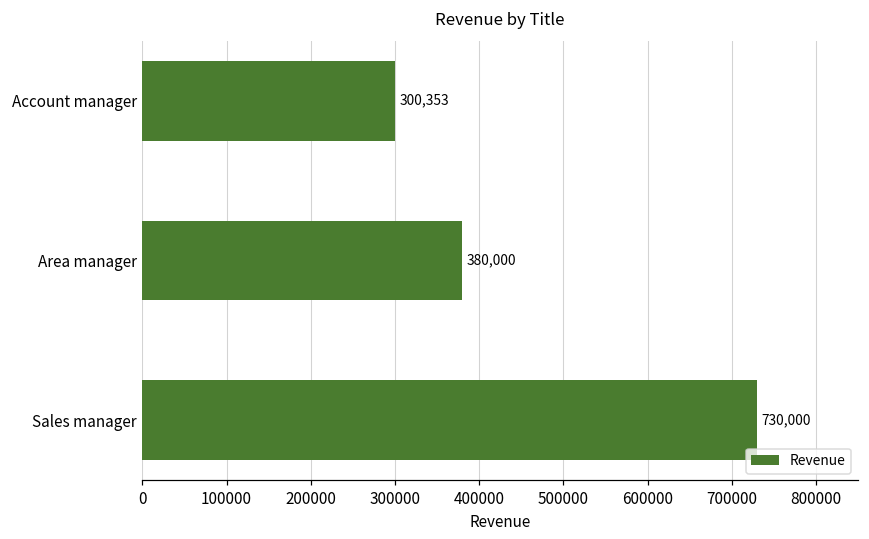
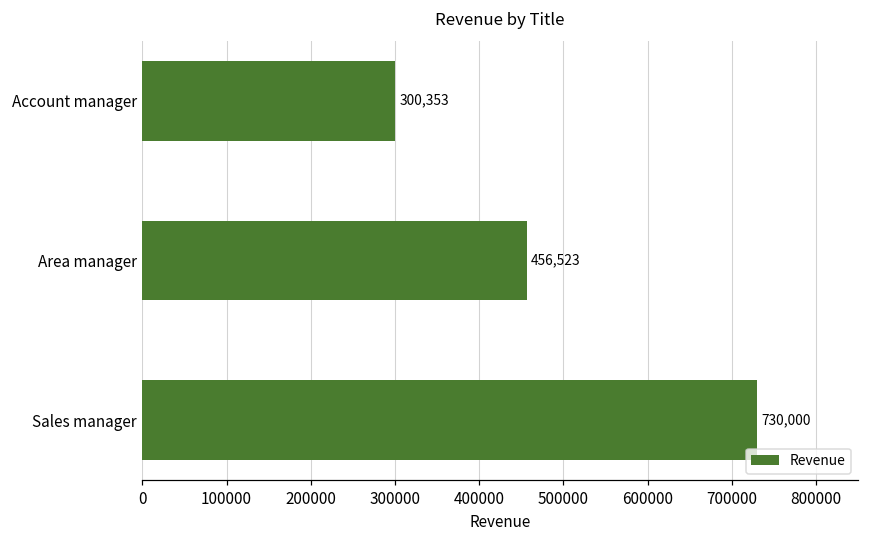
  {
    "Account manager": "300,353",
-   "Area manager": "380,000",
+   "Area manager": "456,523",
    "Sales manager": "730,000"
  }
